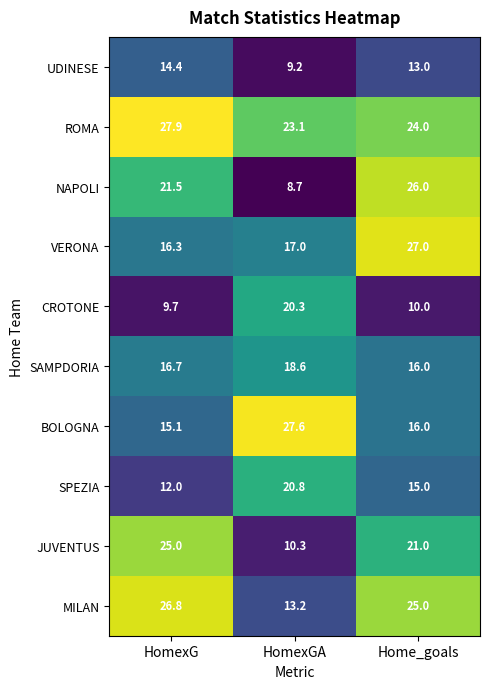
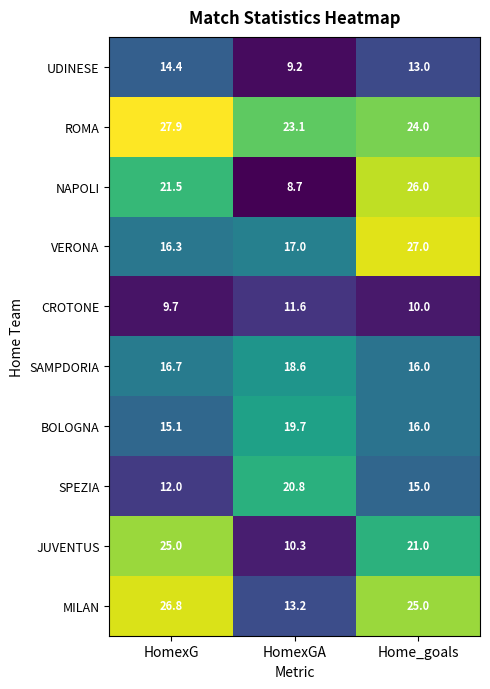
  {
    "UDINESE": {
      "HomexG": 14.4,
      "HomexGA": 9.2,
      "Home_goals": 13.0
    },
    "ROMA": {
      "HomexG": 27.9,
      "HomexGA": 23.1,
      "Home_goals": 24.0
    },
    "NAPOLI": {
      "HomexG": 21.5,
      "HomexGA": 8.7,
      "Home_goals": 26.0
    },
    "VERONA": {
      "HomexG": 16.3,
      "HomexGA": 17.0,
      "Home_goals": 27.0
    },
    "CROTONE": {
      "HomexG": 9.7,
-     "HomexGA": 20.3,
+     "HomexGA": 11.6,
      "Home_goals": 10.0
    },
    "SAMPDORIA": {
      "HomexG": 16.7,
      "HomexGA": 18.6,
      "Home_goals": 16.0
    },
    "BOLOGNA": {
      "HomexG": 15.1,
-     "HomexGA": 27.6,
+     "HomexGA": 19.7,
      "Home_goals": 16.0
    },
    "SPEZIA": {
      "HomexG": 12.0,
      "HomexGA": 20.8,
      "Home_goals": 15.0
    },
    "JUVENTUS": {
      "HomexG": 25.0,
      "HomexGA": 10.3,
      "Home_goals": 21.0
    },
    "MILAN": {
      "HomexG": 26.8,
      "HomexGA": 13.2,
      "Home_goals": 25.0
    }
  }
